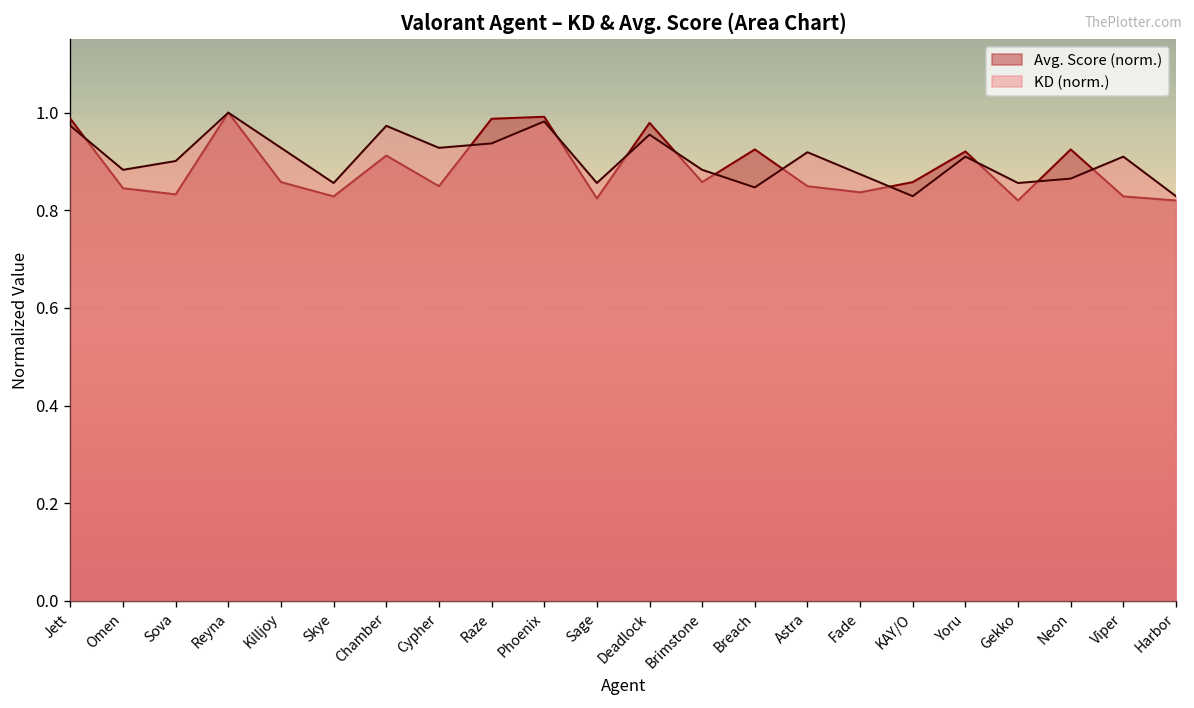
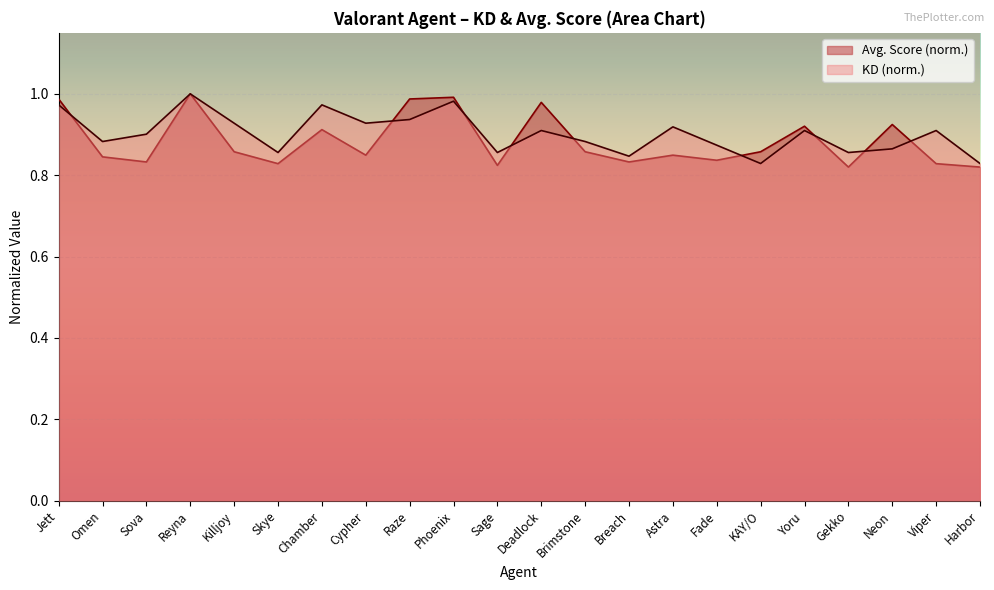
  {
    "Avg. Score (norm.)": {
      "Jett": 0.99,
      "Omen": 0.85,
      "Sova": 0.83,
      "Killjoy": 0.86,
      "Skye": 0.83,
      "Chamber": 0.91,
      "Cypher": 0.85,
      "Raze": 0.99,
      "Phoenix": 0.99,
      "Sage": 0.82,
      "Deadlock": 0.98,
      "Brimstone": 0.86,
-     "Breach": 0.92,
+     "Breach": 0.83,
      "Astra": 0.85,
      "Fade": 0.84,
      "KAY/O": 0.86,
      "Yoru": 0.92,
      "Gekko": 0.82,
      "Neon": 0.92,
      "Viper": 0.83,
      "Harbor": 0.82
    },
    "KD (norm.)": {
      "Jett": 0.97,
      "Omen": 0.88,
      "Sova": 0.90,
      "Killjoy": 0.93,
      "Skye": 0.86,
      "Chamber": 0.97,
      "Cypher": 0.93,
      "Raze": 0.94,
      "Phoenix": 0.98,
      "Sage": 0.86,
-     "Deadlock": 0.95,
+     "Deadlock": 0.91,
      "Brimstone": 0.88,
      "Breach": 0.85,
      "Astra": 0.92,
      "Fade": 0.87,
      "KAY/O": 0.83,
      "Yoru": 0.91,
      "Gekko": 0.86,
      "Neon": 0.86,
      "Viper": 0.91,
      "Harbor": 0.83
    }
  }
